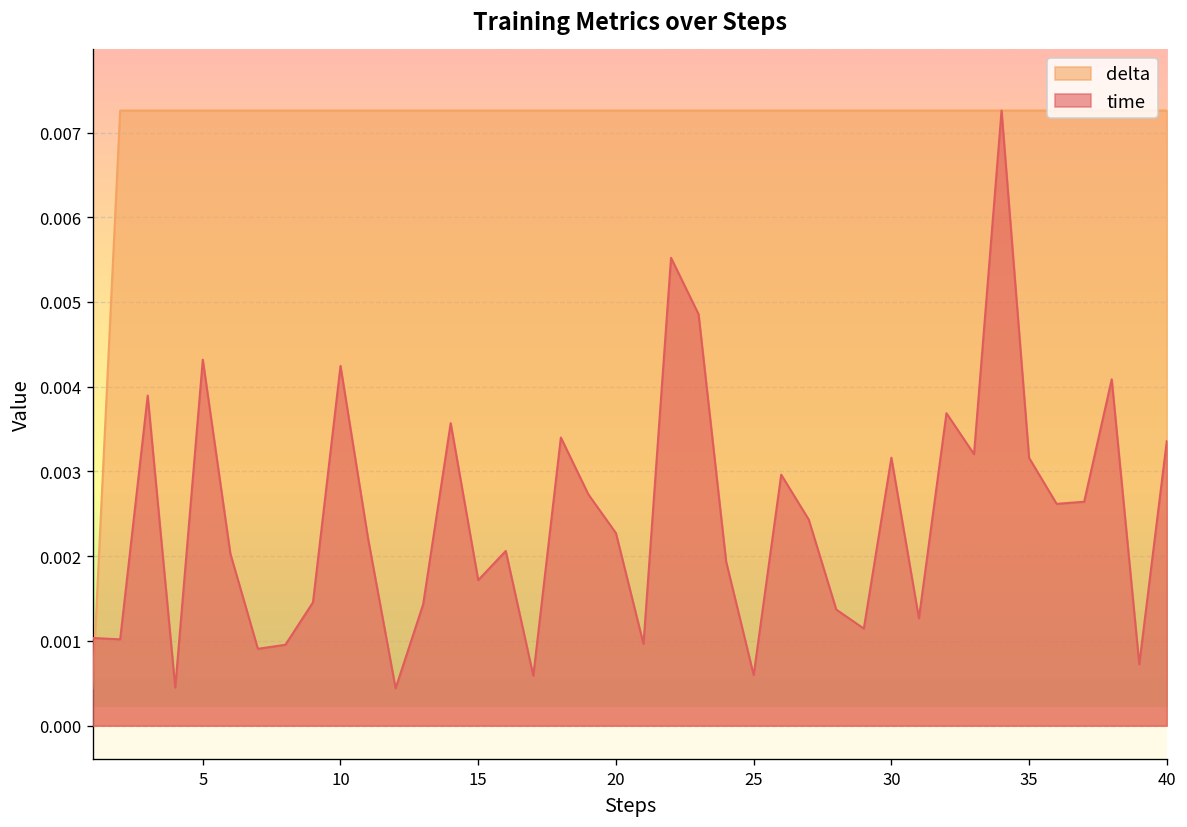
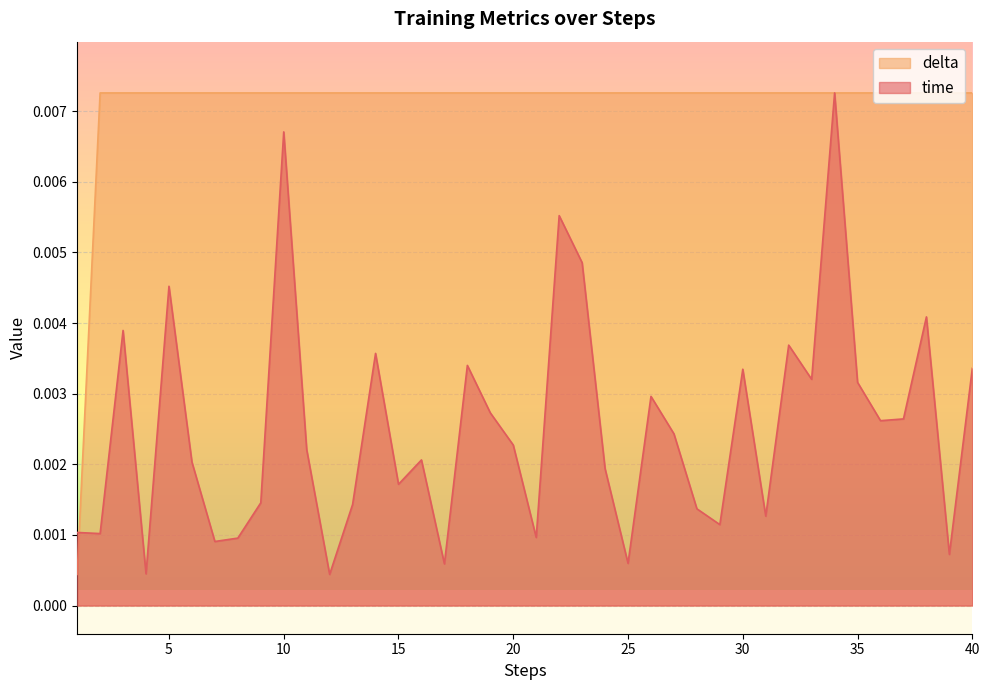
  {
    "delta": {
      "5": 0.0073,
      "10": 0.0073,
      "15": 0.0073,
      "20": 0.0073,
      "25": 0.0073,
      "30": 0.0073,
      "35": 0.0073,
      "40": 0.0073
    },
    "time": {
-     "5": 0.0043,
-     "10": 0.0042,
+     "5": 0.0045,
+     "10": 0.0067,
      "15": 0.0017,
      "20": 0.0023,
      "25": 0.0006,
-     "30": 0.0032,
+     "30": 0.0033,
      "35": 0.0032,
      "40": 0.0034
    }
  }
